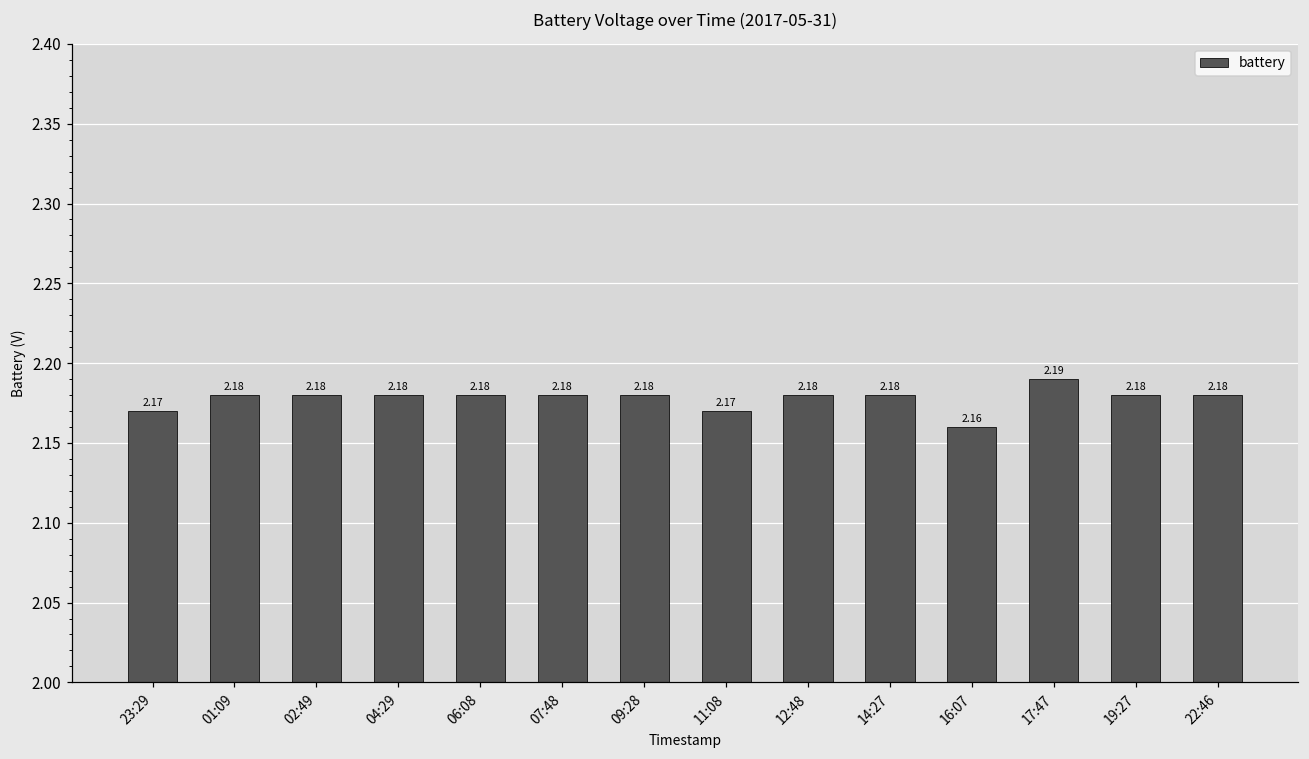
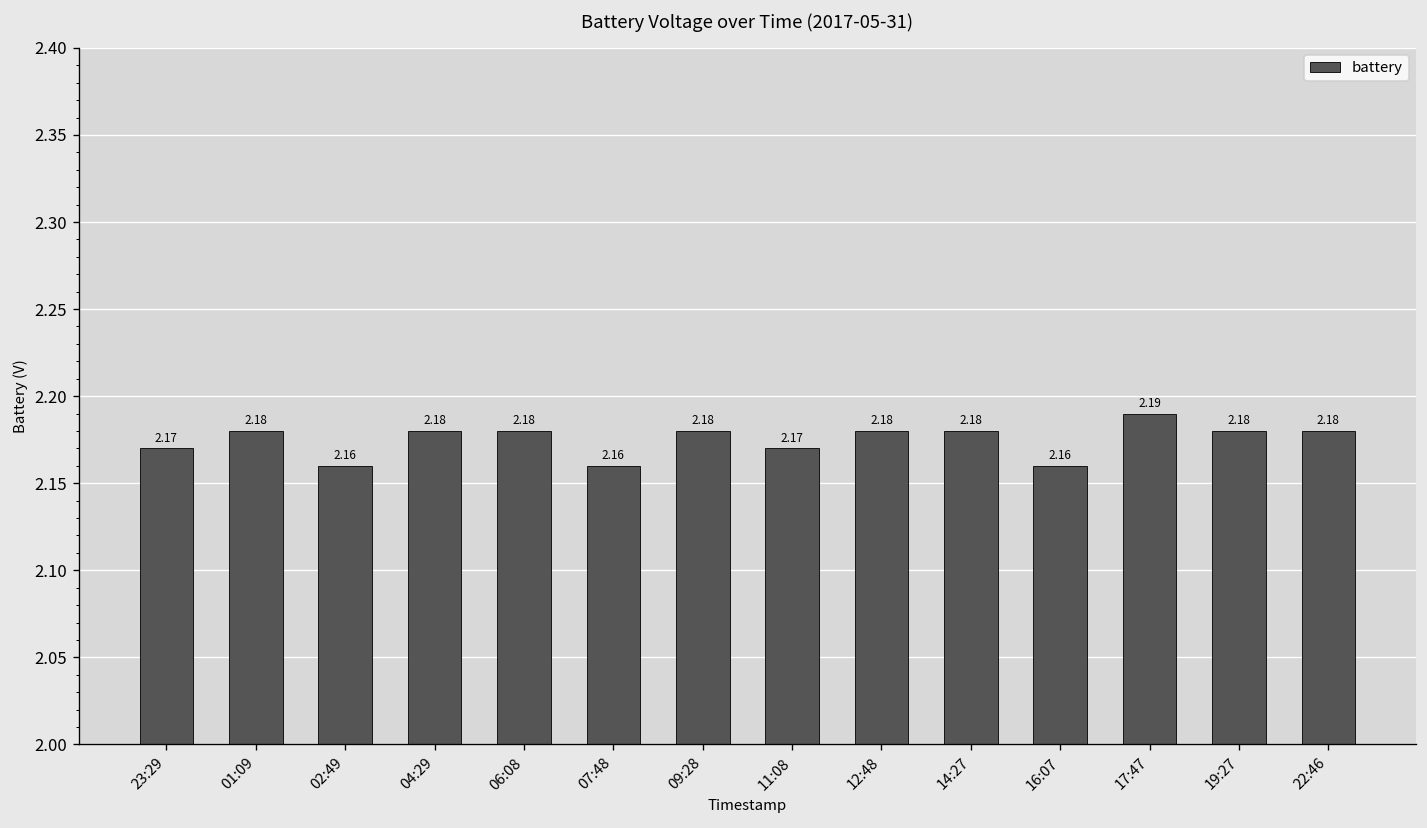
  {
    "23:29": 2.17,
    "01:09": 2.18,
-   "02:49": 2.18,
+   "02:49": 2.16,
    "04:29": 2.18,
    "06:08": 2.18,
-   "07:48": 2.18,
+   "07:48": 2.16,
    "09:28": 2.18,
    "11:08": 2.17,
    "12:48": 2.18,
    "14:27": 2.18,
    "16:07": 2.16,
    "17:47": 2.19,
    "19:27": 2.18,
    "22:46": 2.18
  }
